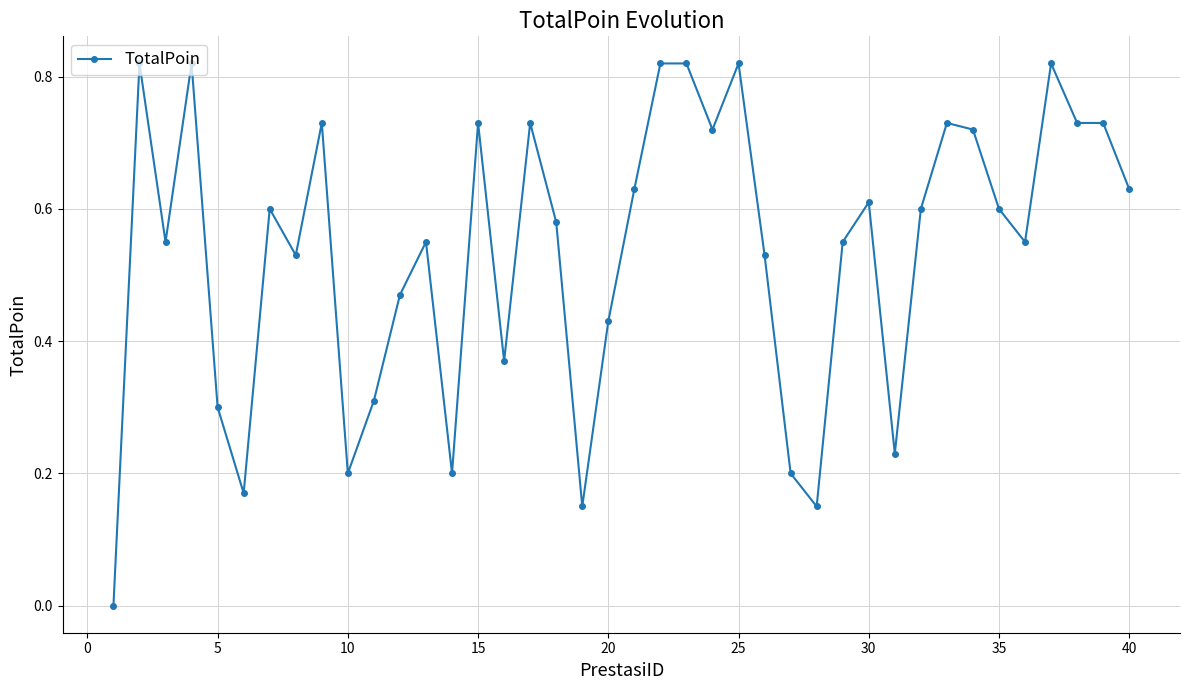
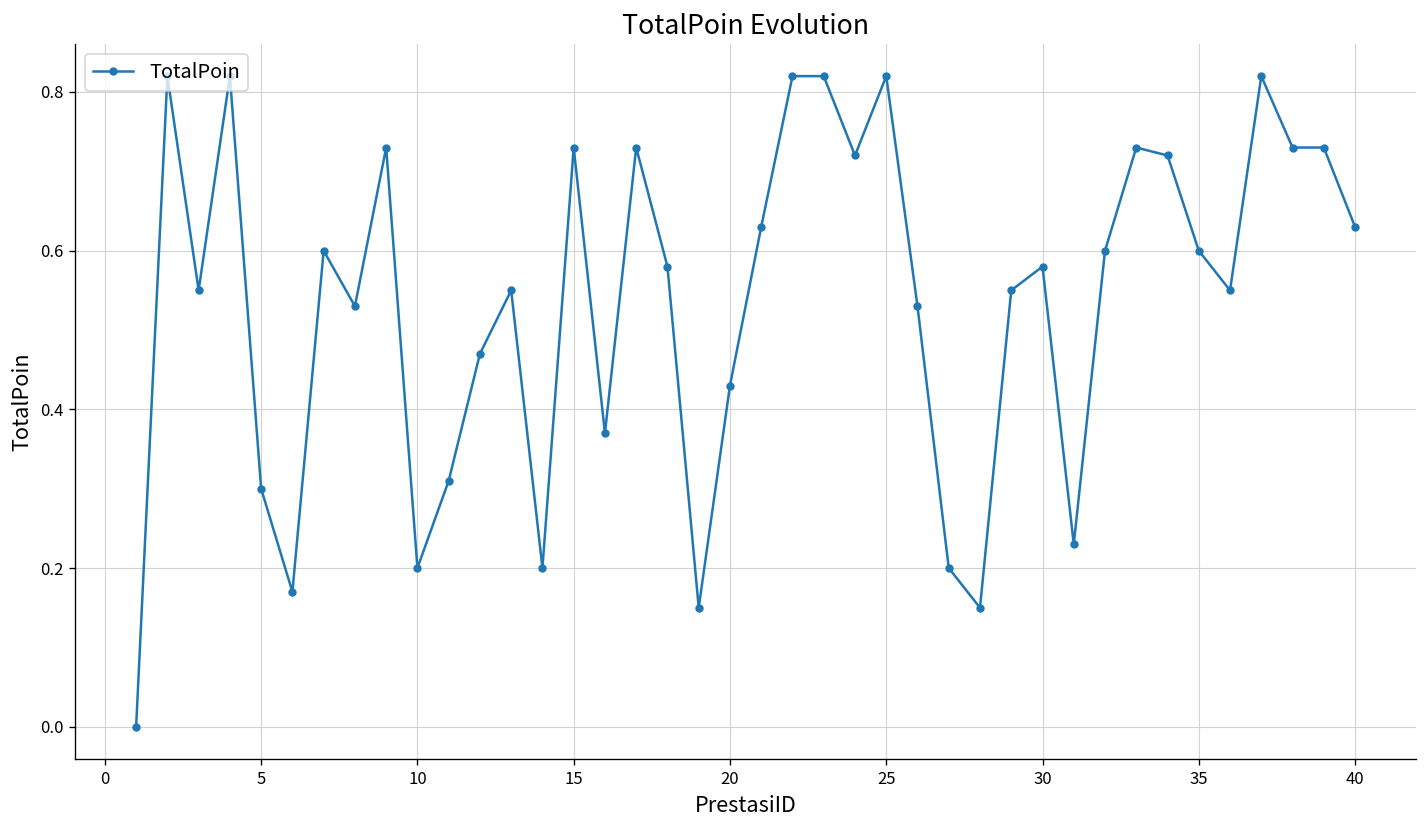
  {
    "5": 0.30,
    "10": 0.20,
    "15": 0.73,
    "20": 0.43,
    "25": 0.82,
-   "30": 0.61,
+   "30": 0.58,
    "35": 0.60,
    "40": 0.63
  }
